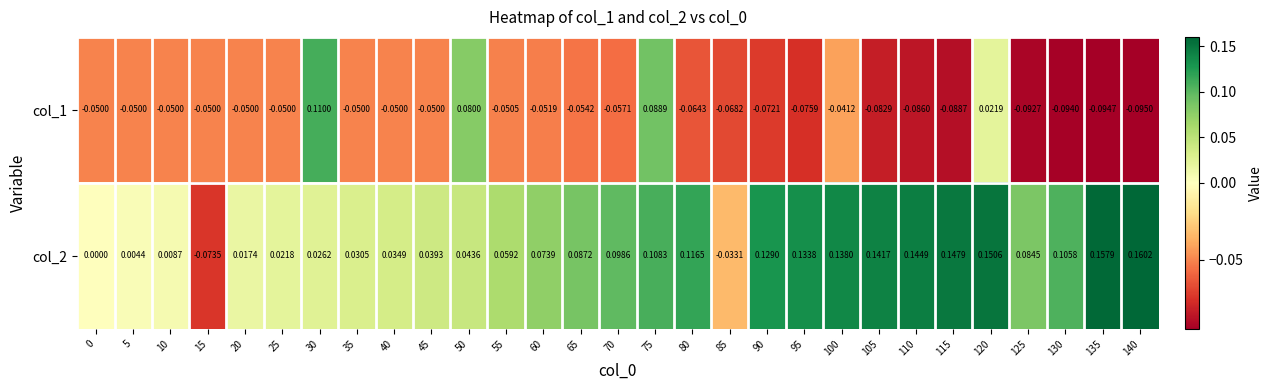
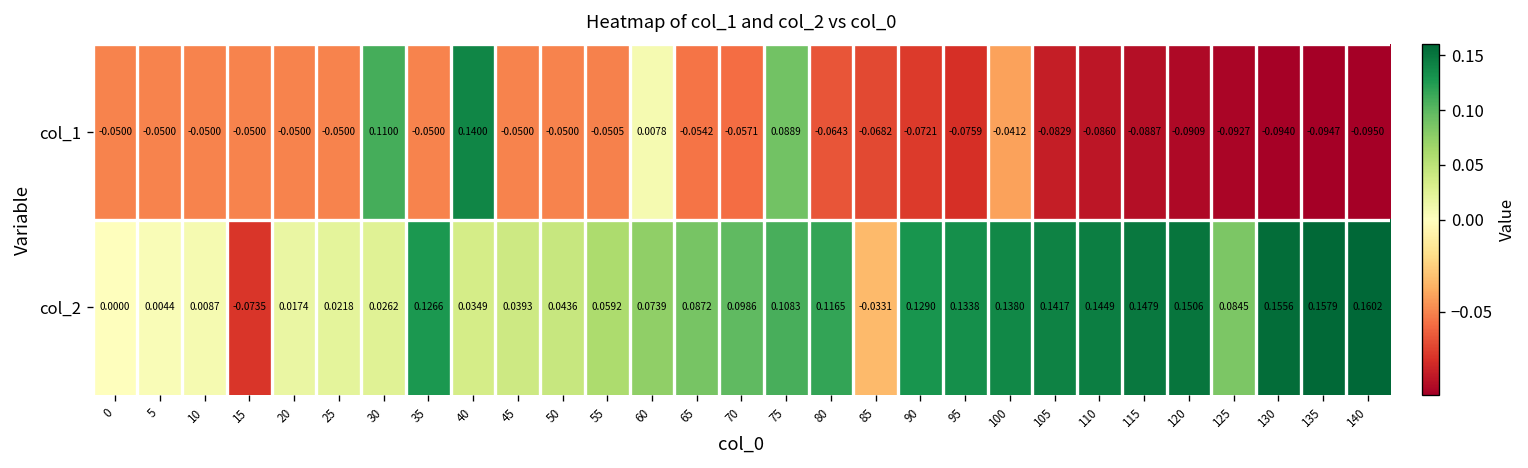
  {
    "col_1": {
      "0": -0.0500,
      "5": -0.0500,
      "10": -0.0500,
      "15": -0.0500,
      "20": -0.0500,
      "25": -0.0500,
      "30": 0.1100,
      "35": -0.0500,
-     "40": -0.0500,
+     "40": 0.1400,
      "45": -0.0500,
-     "50": 0.0800,
+     "50": -0.0500,
      "55": -0.0505,
-     "60": -0.0519,
+     "60": 0.0078,
      "65": -0.0542,
      "70": -0.0571,
      "75": 0.0889,
      "80": -0.0643,
      "85": -0.0682,
      "90": -0.0721,
      "95": -0.0759,
      "100": -0.0412,
      "105": -0.0829,
      "110": -0.0860,
      "115": -0.0887,
-     "120": 0.0219,
+     "120": -0.0909,
      "125": -0.0927,
      "130": -0.0940,
      "135": -0.0947,
      "140": -0.0950
    },
    "col_2": {
      "0": 0.0000,
      "5": 0.0044,
      "10": 0.0087,
      "15": -0.0735,
      "20": 0.0174,
      "25": 0.0218,
      "30": 0.0262,
-     "35": 0.0305,
+     "35": 0.1266,
      "40": 0.0349,
      "45": 0.0393,
      "50": 0.0436,
      "55": 0.0592,
      "60": 0.0739,
      "65": 0.0872,
      "70": 0.0986,
      "75": 0.1083,
      "80": 0.1165,
      "85": -0.0331,
      "90": 0.1290,
      "95": 0.1338,
      "100": 0.1380,
      "105": 0.1417,
      "110": 0.1449,
      "115": 0.1479,
      "120": 0.1506,
      "125": 0.0845,
-     "130": 0.1058,
+     "130": 0.1556,
      "135": 0.1579,
      "140": 0.1602
    }
  }
